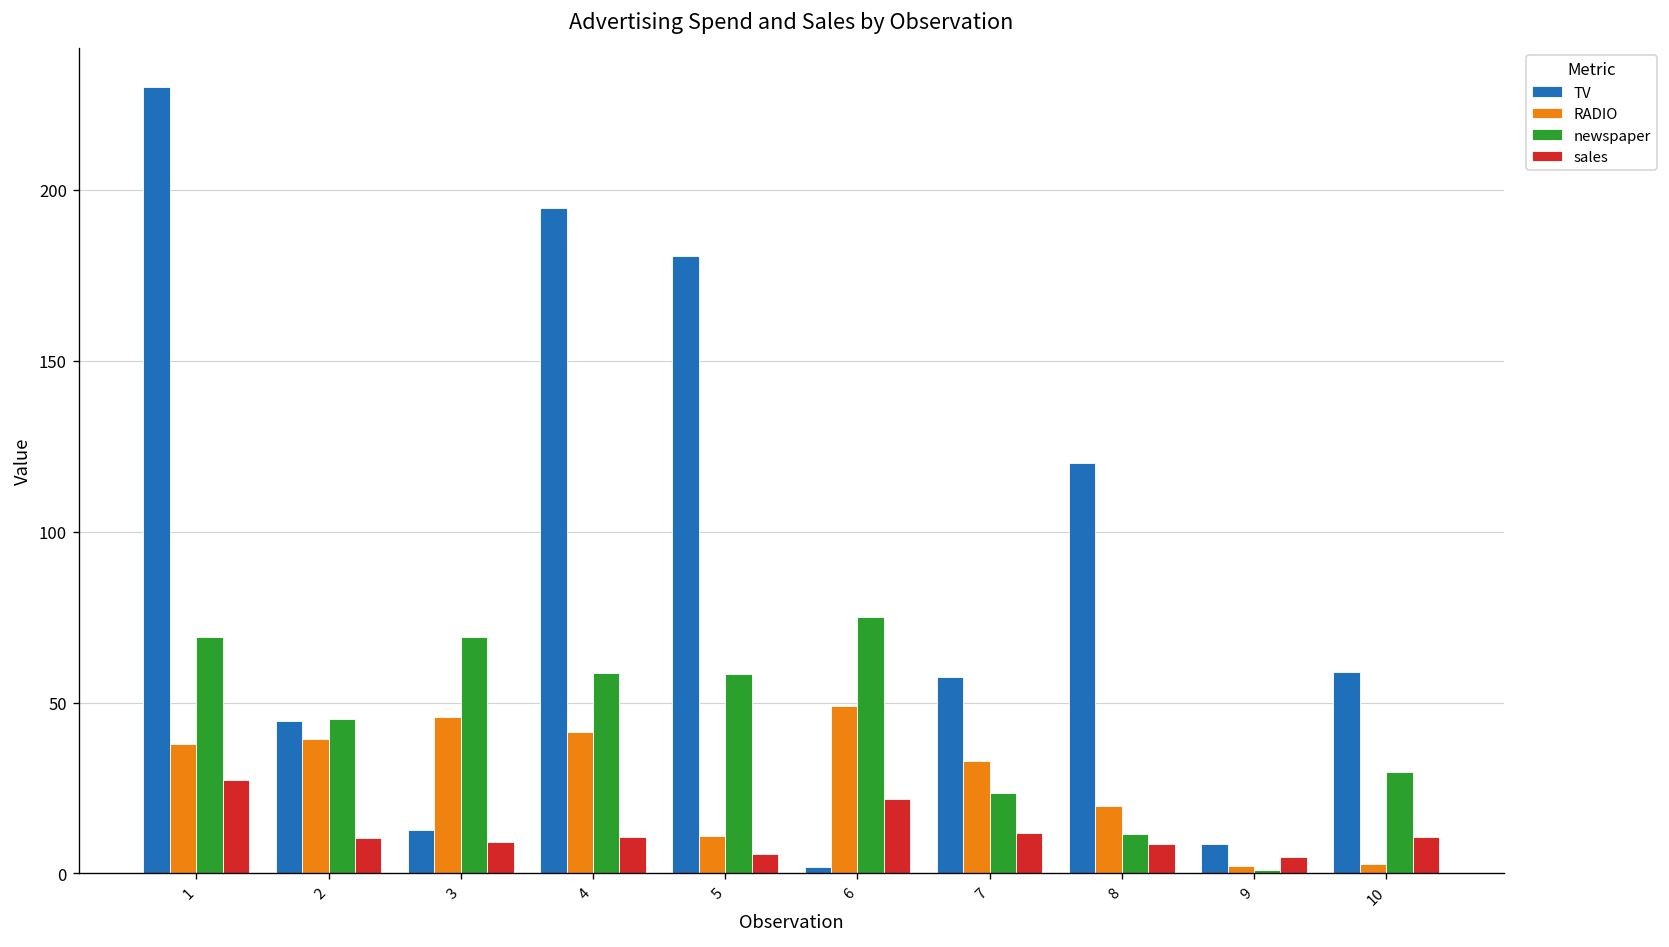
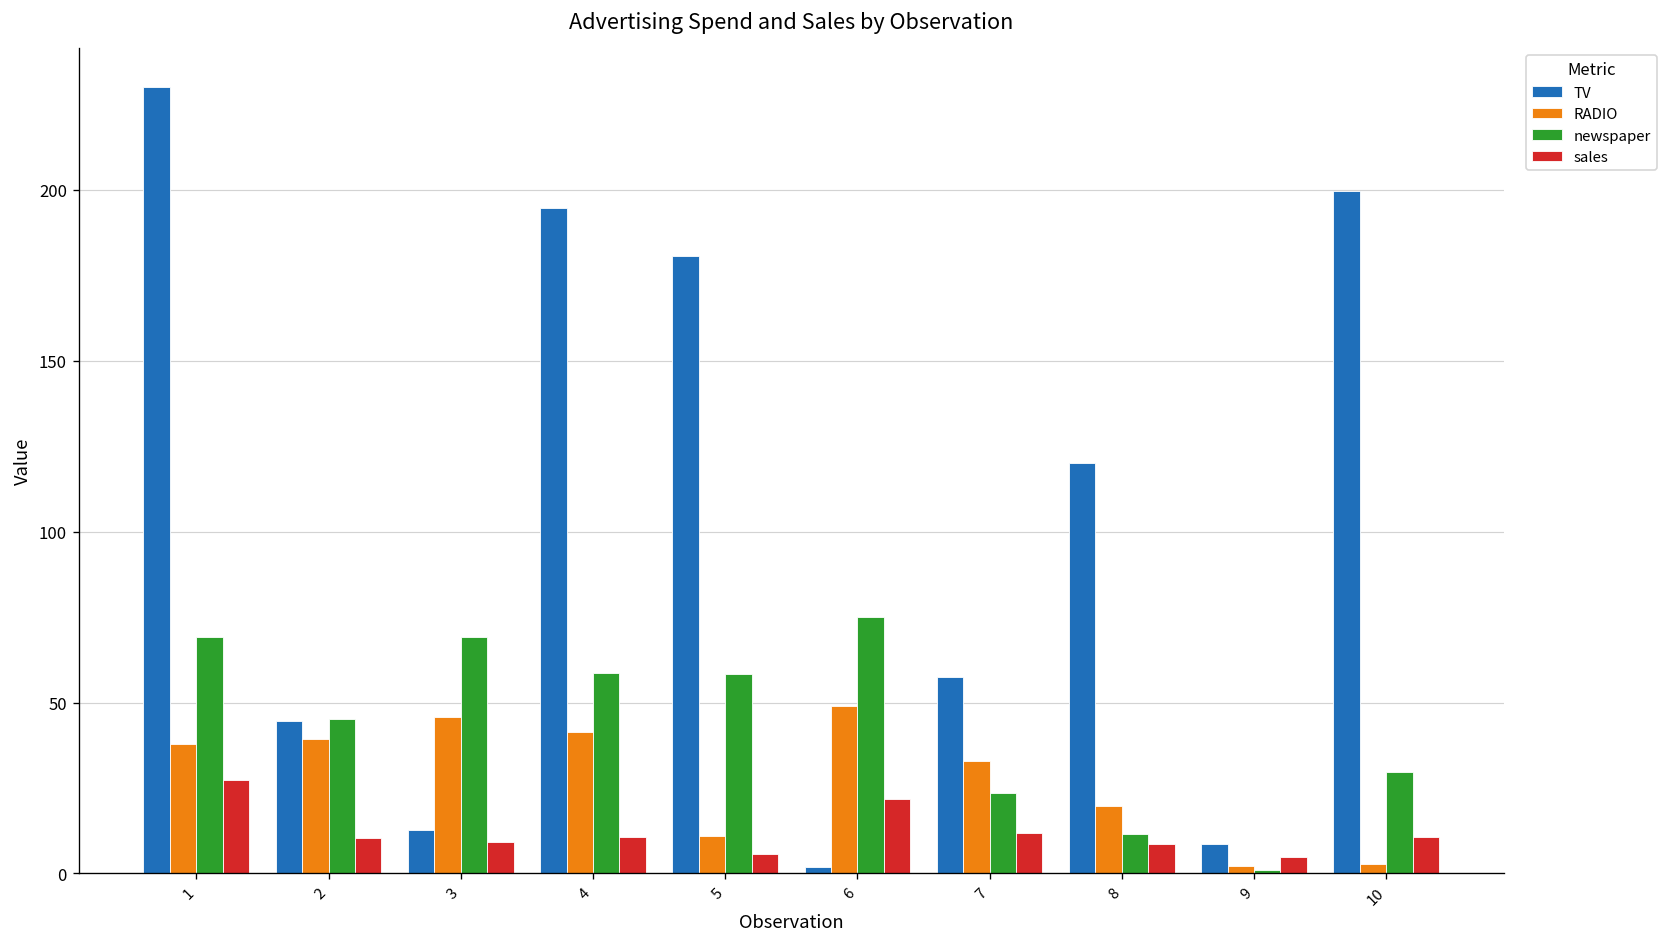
  {
    "TV": {
      "1": 230,
      "2": 45,
      "3": 13,
      "4": 195,
      "5": 181,
      "6": 2,
      "7": 58,
      "8": 120,
      "9": 9,
-     "10": 59
+     "10": 200
    },
    "RADIO": {
      "1": 38,
      "2": 39,
      "3": 46,
      "4": 41,
      "5": 11,
      "6": 49,
      "7": 33,
      "8": 20,
      "9": 2,
      "10": 3
    },
    "newspaper": {
      "1": 69,
      "2": 45,
      "3": 69,
      "4": 59,
      "5": 58,
      "6": 75,
      "7": 24,
      "8": 12,
      "9": 1,
      "10": 30
    },
    "sales": {
      "1": 27,
      "2": 10,
      "3": 9,
      "4": 11,
      "5": 6,
      "6": 22,
      "7": 12,
      "8": 9,
      "9": 5,
      "10": 11
    }
  }
